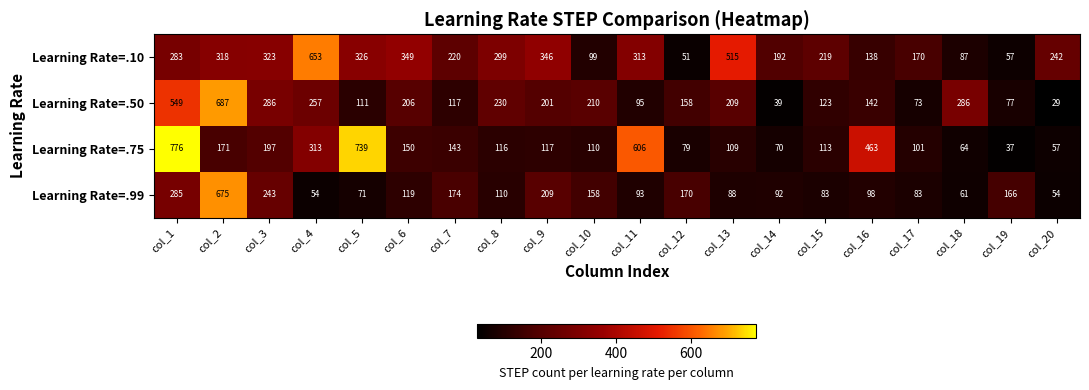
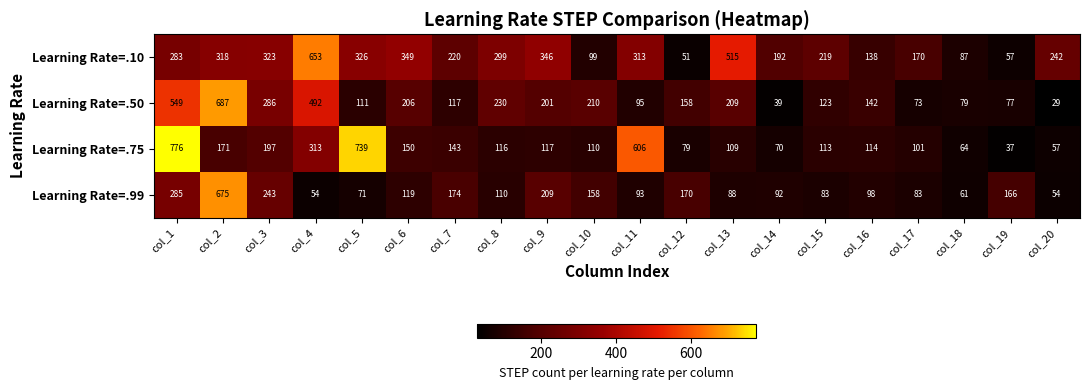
  {
    "Learning Rate=.10": {
      "col_1": 283,
      "col_2": 318,
      "col_3": 323,
      "col_4": 653,
      "col_5": 326,
      "col_6": 349,
      "col_7": 220,
      "col_8": 299,
      "col_9": 346,
      "col_10": 99,
      "col_11": 313,
      "col_12": 51,
      "col_13": 515,
      "col_14": 192,
      "col_15": 219,
      "col_16": 138,
      "col_17": 170,
      "col_18": 87,
      "col_19": 57,
      "col_20": 242
    },
    "Learning Rate=.50": {
      "col_1": 549,
      "col_2": 687,
      "col_3": 286,
-     "col_4": 257,
+     "col_4": 492,
      "col_5": 111,
      "col_6": 206,
      "col_7": 117,
      "col_8": 230,
      "col_9": 201,
      "col_10": 210,
      "col_11": 95,
      "col_12": 158,
      "col_13": 209,
      "col_14": 39,
      "col_15": 123,
      "col_16": 142,
      "col_17": 73,
-     "col_18": 286,
+     "col_18": 79,
      "col_19": 77,
      "col_20": 29
    },
    "Learning Rate=.75": {
      "col_1": 776,
      "col_2": 171,
      "col_3": 197,
      "col_4": 313,
      "col_5": 739,
      "col_6": 150,
      "col_7": 143,
      "col_8": 116,
      "col_9": 117,
      "col_10": 110,
      "col_11": 606,
      "col_12": 79,
      "col_13": 109,
      "col_14": 70,
      "col_15": 113,
-     "col_16": 463,
+     "col_16": 114,
      "col_17": 101,
      "col_18": 64,
      "col_19": 37,
      "col_20": 57
    },
    "Learning Rate=.99": {
      "col_1": 285,
      "col_2": 675,
      "col_3": 243,
      "col_4": 54,
      "col_5": 71,
      "col_6": 119,
      "col_7": 174,
      "col_8": 110,
      "col_9": 209,
      "col_10": 158,
      "col_11": 93,
      "col_12": 170,
      "col_13": 88,
      "col_14": 92,
      "col_15": 83,
      "col_16": 98,
      "col_17": 83,
      "col_18": 61,
      "col_19": 166,
      "col_20": 54
    }
  }
